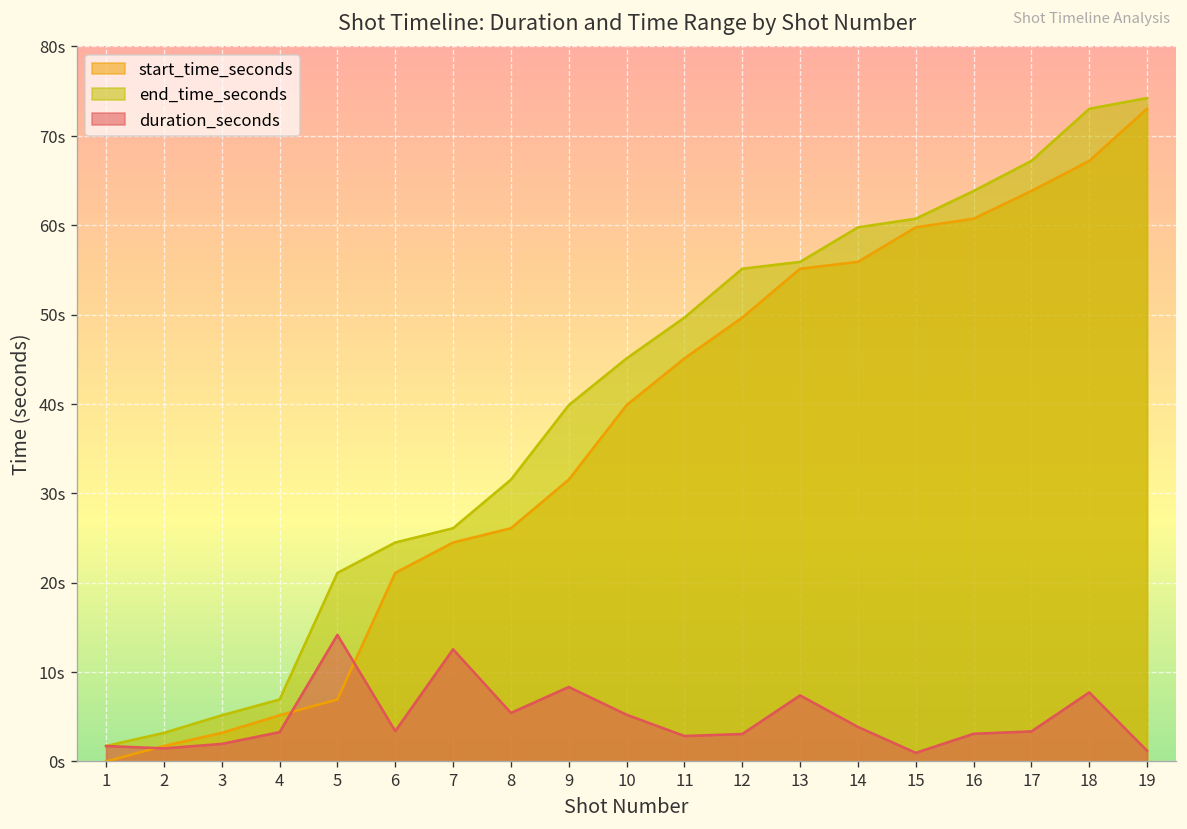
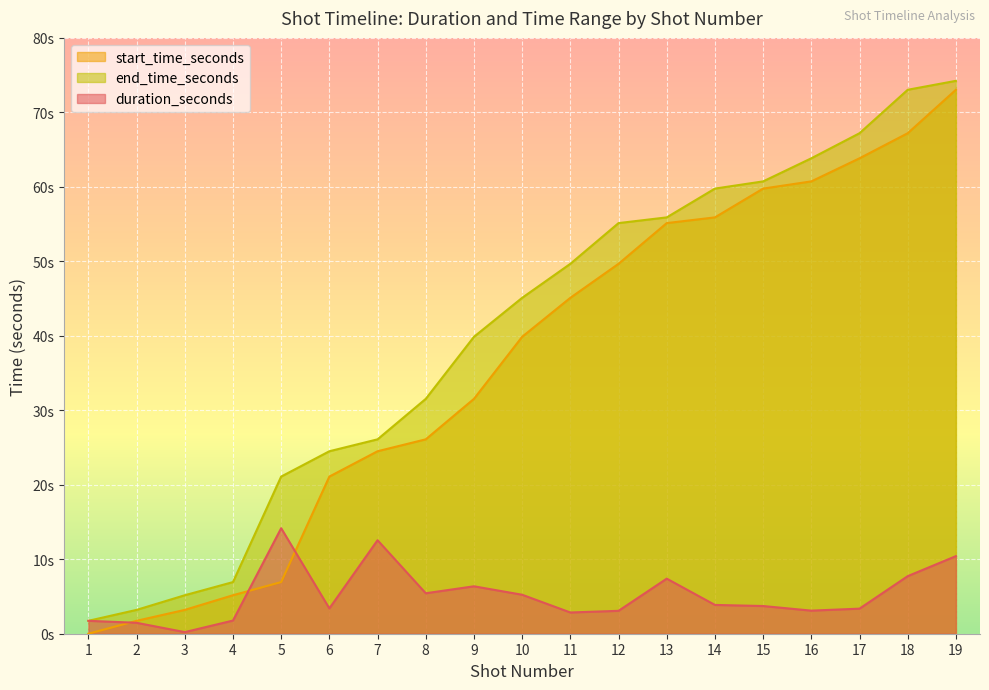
  {
    "duration_seconds": {
-     "3": "2s",
-     "4": "3s",
+     "3": "0s",
+     "4": "2s",
      "5": "14s",
      "6": "3s",
      "7": "13s",
      "8": "5s",
-     "9": "8s",
+     "9": "6s",
      "10": "5s",
      "11": "3s",
      "12": "3s",
      "13": "7s",
      "14": "4s",
-     "15": "1s",
+     "15": "4s",
      "16": "3s",
      "17": "3s",
      "18": "8s",
-     "19": "1s"
+     "19": "10s"
    }
  }
